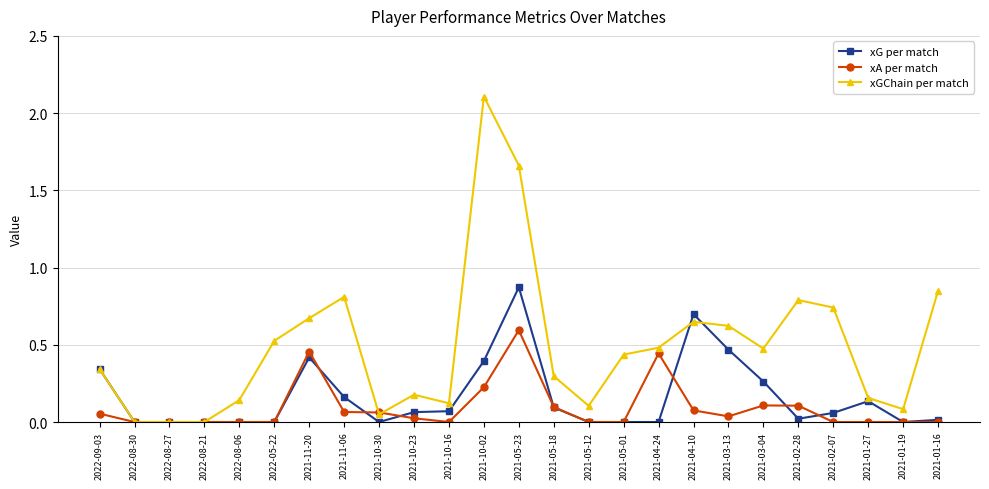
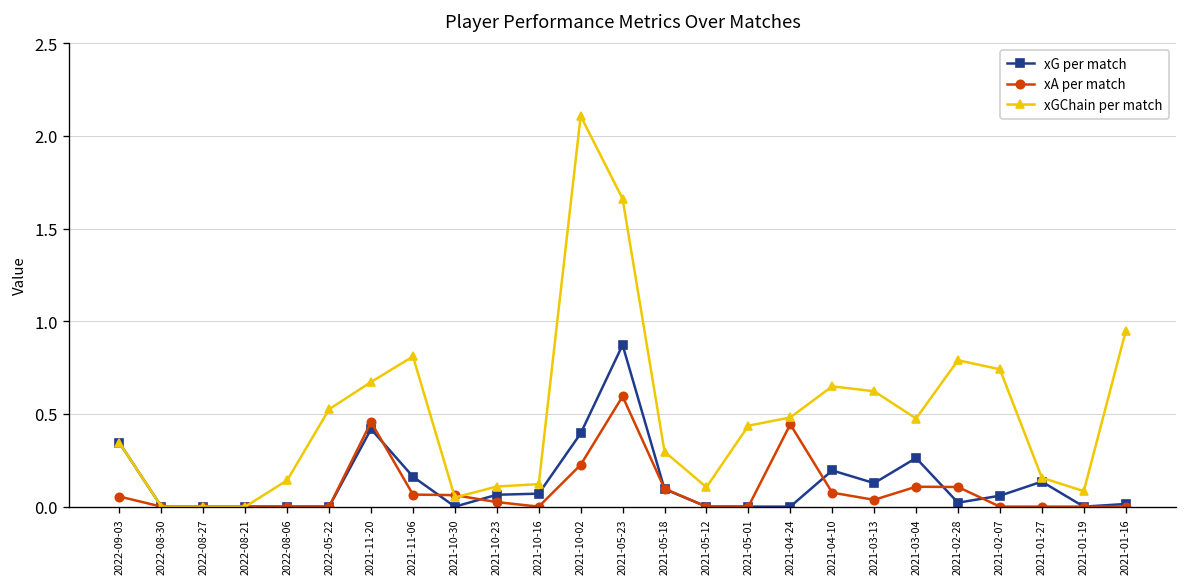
  {
    "xG per match": {
      "2021-11-20": 0.42,
      "2021-11-06": 0.16,
      "2021-10-30": 0.00,
      "2021-10-23": 0.06,
      "2021-10-16": 0.07,
      "2021-10-02": 0.40,
      "2021-05-23": 0.87,
      "2021-04-24": 0.00,
-     "2021-04-10": 0.70,
-     "2021-03-13": 0.47,
+     "2021-04-10": 0.20,
+     "2021-03-13": 0.13,
      "2021-03-04": 0.26,
      "2021-02-28": 0.02,
      "2021-02-07": 0.06,
      "2021-01-27": 0.13
    },
    "xA per match": {
      "2022-09-03": 0.05,
      "2021-11-20": 0.46,
      "2021-11-06": 0.07,
      "2021-10-23": 0.02,
      "2021-10-16": 0.00,
      "2021-10-02": 0.23,
      "2021-05-23": 0.59,
      "2021-04-24": 0.44,
      "2021-04-10": 0.08,
      "2021-03-13": 0.04,
      "2021-03-04": 0.11,
      "2021-02-28": 0.11,
      "2021-02-07": 0.00,
      "2021-01-27": 0.00
    },
    "xGChain per match": {
      "2022-08-06": 0.14,
      "2022-05-22": 0.53,
      "2021-11-20": 0.67,
      "2021-11-06": 0.81,
-     "2021-10-23": 0.18,
+     "2021-10-23": 0.11,
      "2021-10-16": 0.12,
      "2021-10-02": 2.11,
      "2021-05-23": 1.66,
      "2021-05-18": 0.30,
      "2021-05-12": 0.10,
      "2021-05-01": 0.44,
      "2021-04-24": 0.48,
      "2021-04-10": 0.65,
      "2021-03-13": 0.62,
      "2021-03-04": 0.48,
      "2021-02-28": 0.79,
      "2021-02-07": 0.74,
      "2021-01-27": 0.16,
      "2021-01-19": 0.08,
-     "2021-01-16": 0.85
+     "2021-01-16": 0.95
    }
  }
